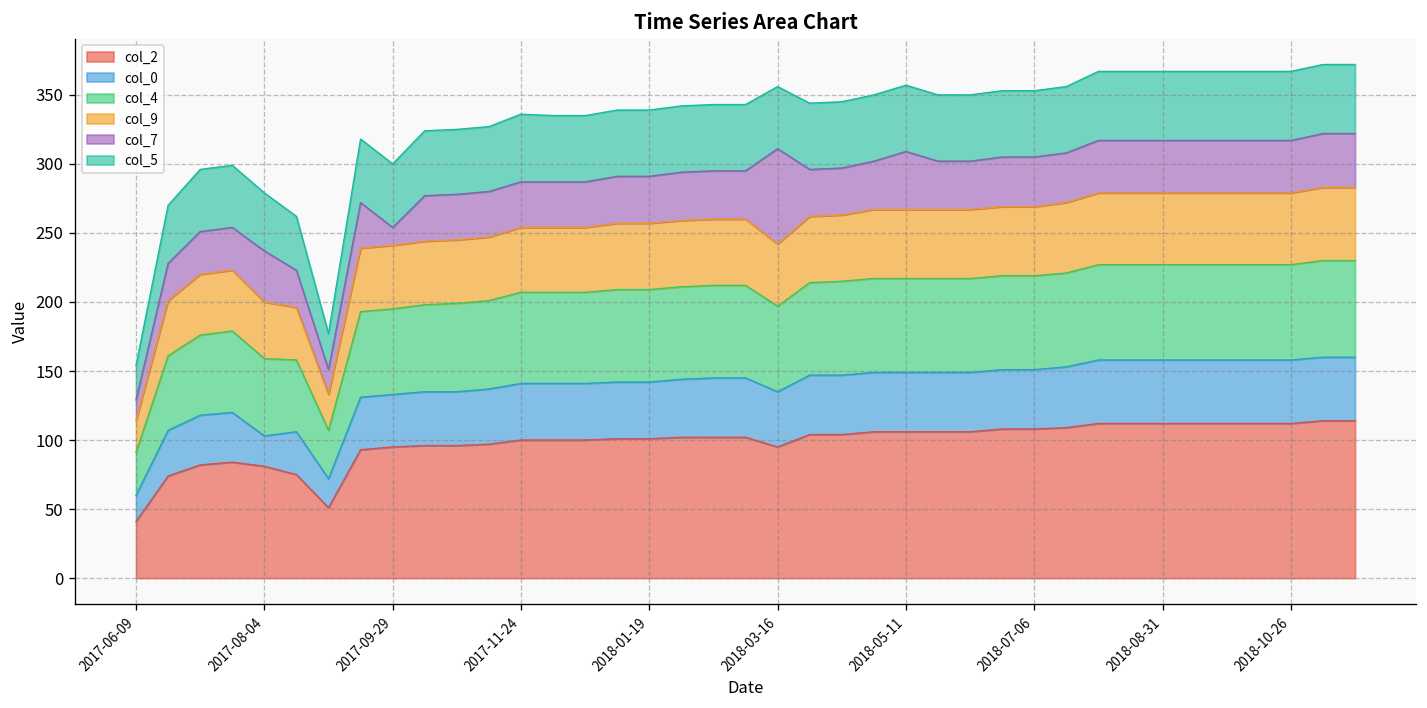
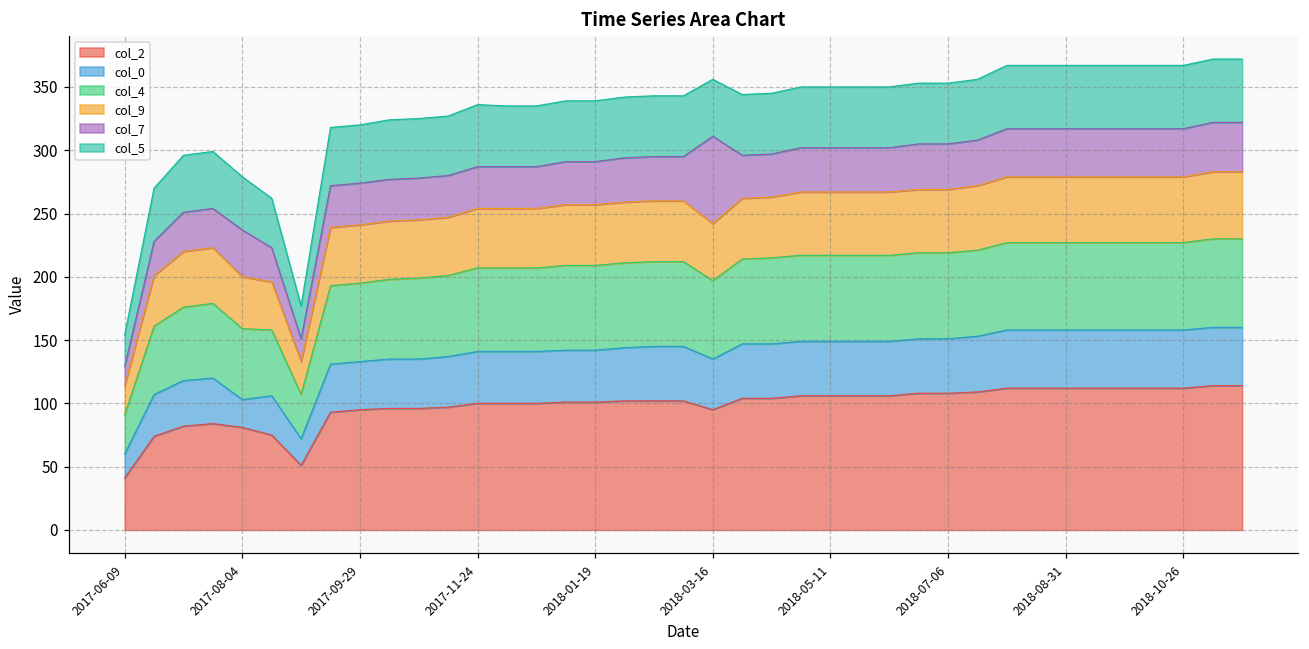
  {
    "col_2": {
      "2017-06-09": 41,
      "2017-08-04": 81,
      "2017-09-29": 95,
      "2017-11-24": 100,
      "2018-01-19": 101,
      "2018-03-16": 95,
      "2018-05-11": 106,
      "2018-07-06": 108,
      "2018-08-31": 112,
      "2018-10-26": 112
    },
    "col_0": {
      "2017-06-09": 19,
      "2017-08-04": 22,
      "2017-09-29": 38,
      "2017-11-24": 41,
      "2018-01-19": 41,
      "2018-03-16": 40,
      "2018-05-11": 43,
      "2018-07-06": 43,
      "2018-08-31": 46,
      "2018-10-26": 46
    },
    "col_9": {
      "2017-06-09": 23,
      "2017-08-04": 41,
      "2017-09-29": 46,
      "2017-11-24": 47,
      "2018-01-19": 48,
      "2018-03-16": 45,
      "2018-05-11": 50,
      "2018-07-06": 50,
      "2018-08-31": 52,
      "2018-10-26": 52
    },
    "col_7": {
      "2017-06-09": 15,
      "2017-08-04": 37,
-     "2017-09-29": 13,
+     "2017-09-29": 33,
      "2017-11-24": 33,
      "2018-01-19": 34,
      "2018-03-16": 69,
-     "2018-05-11": 42,
+     "2018-05-11": 35,
      "2018-07-06": 36,
      "2018-08-31": 38,
      "2018-10-26": 38
    }
  }
